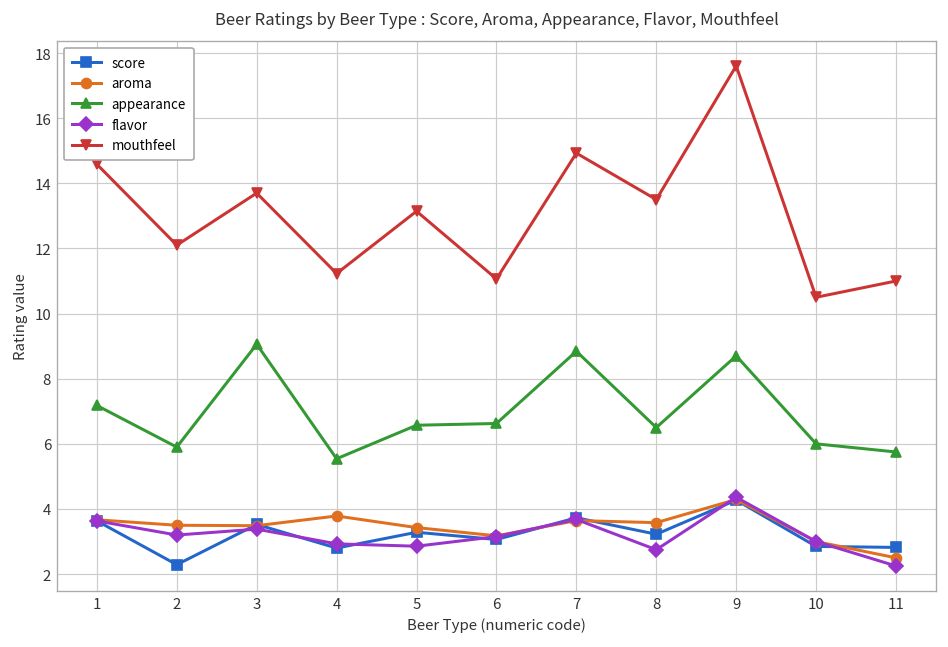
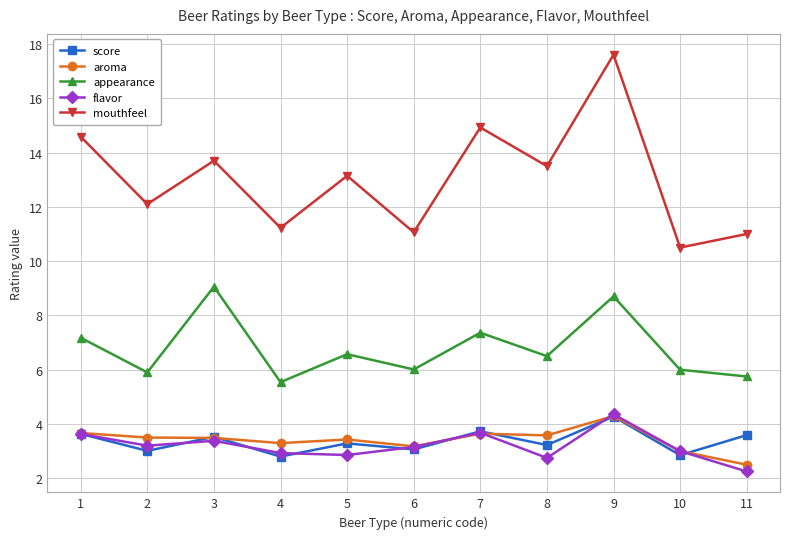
  {
    "score": {
-     "2": 2.3,
+     "2": 3.0,
      "4": 2.8,
      "5": 3.3,
      "8": 3.2,
      "10": 2.9,
-     "11": 2.8
+     "11": 3.6
    },
    "aroma": {
      "2": 3.5,
-     "4": 3.8,
+     "4": 3.3,
      "5": 3.4,
      "8": 3.6,
      "11": 2.5
    },
    "appearance": {
      "1": 7.2,
      "2": 5.9,
      "3": 9.1,
      "4": 5.5,
      "5": 6.6,
-     "6": 6.6,
-     "7": 8.8,
+     "6": 6.0,
+     "7": 7.4,
      "8": 6.5,
      "9": 8.7,
      "10": 6.0,
      "11": 5.8
    },
    "flavor": {
      "2": 3.2,
      "3": 3.4,
      "4": 2.9,
      "5": 2.9,
      "8": 2.8,
      "11": 2.3
    },
    "mouthfeel": {
      "1": 14.6,
      "2": 12.1,
      "3": 13.7,
      "4": 11.2,
      "5": 13.1,
      "6": 11.1,
      "7": 14.9,
      "8": 13.5,
      "9": 17.6,
      "10": 10.5,
      "11": 11.0
    }
  }
